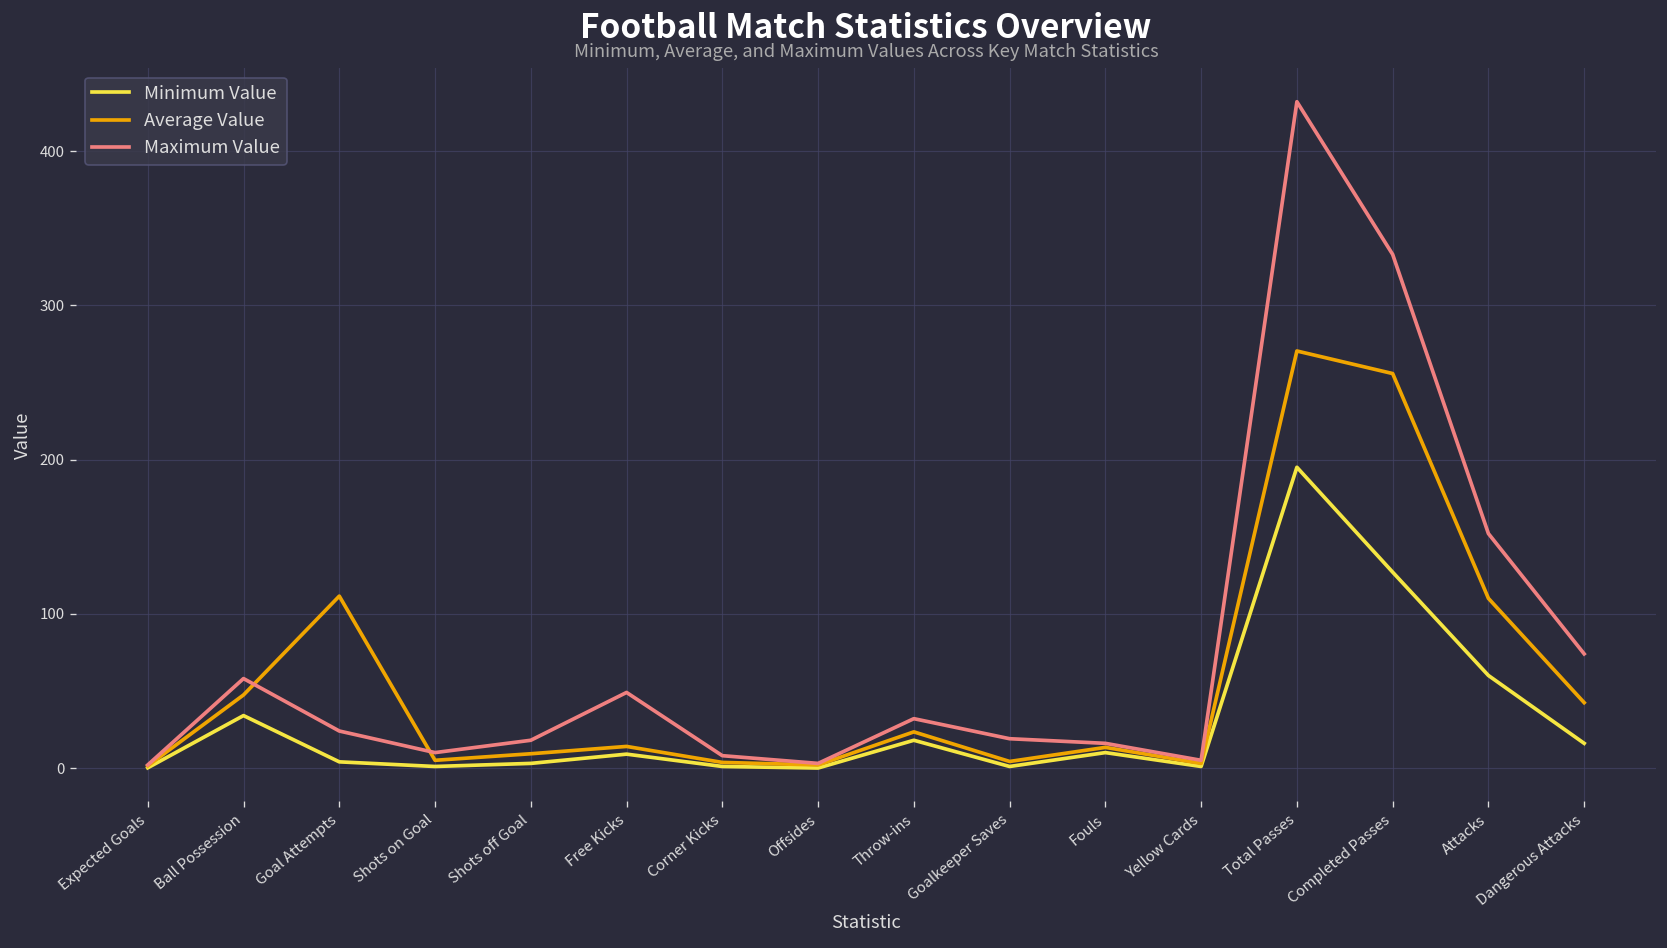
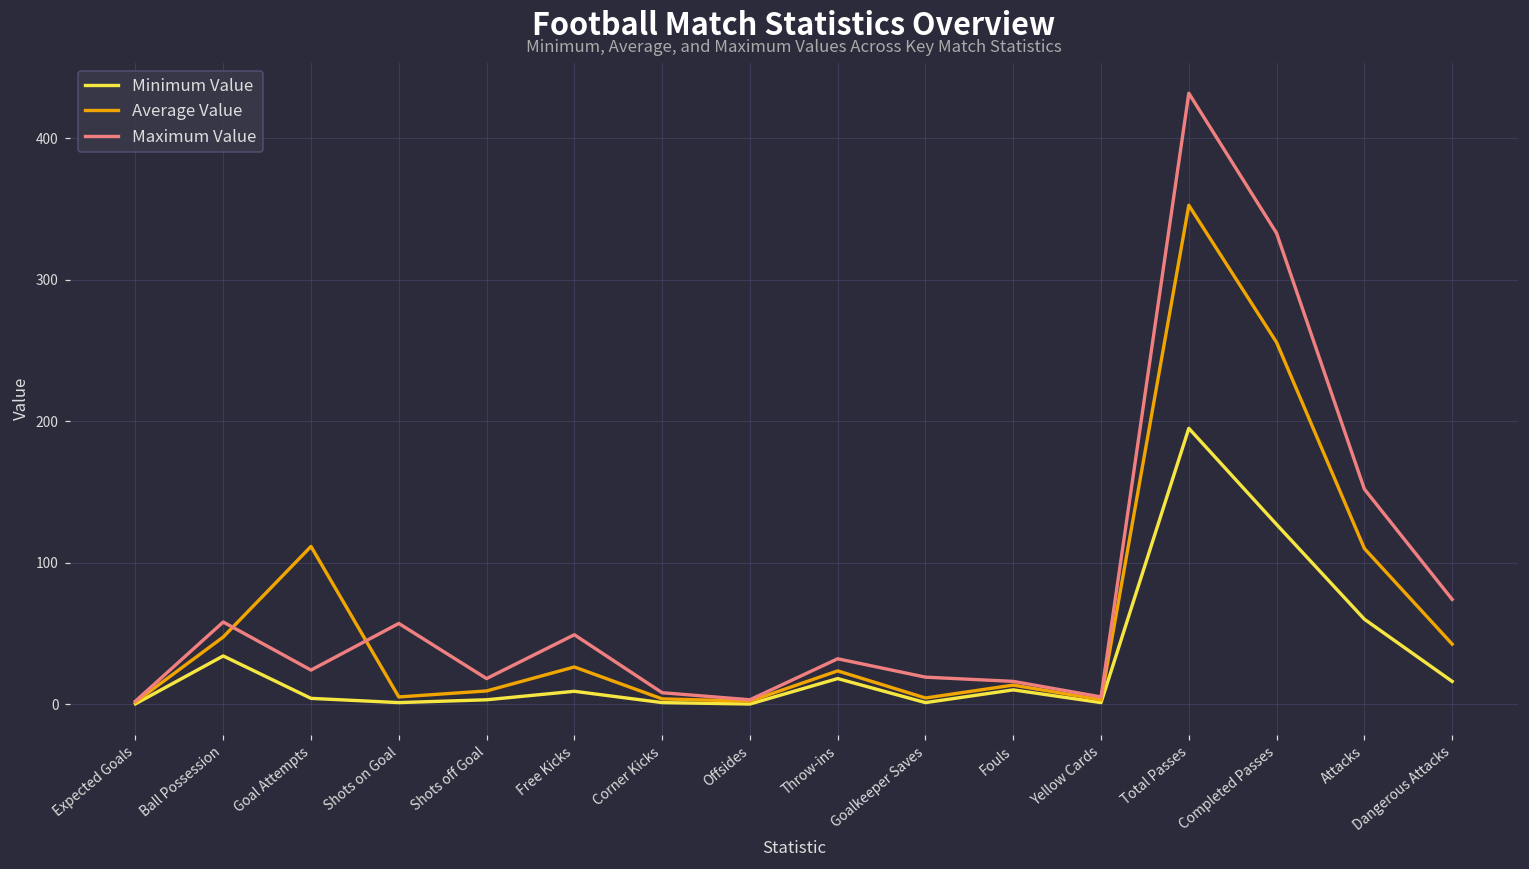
  {
    "Minimum Value": {
      "Ball Possession": 34,
      "Goal Attempts": 4,
      "Shots on Goal": 1,
      "Shots off Goal": 3,
      "Free Kicks": 9,
      "Corner Kicks": 1,
      "Offsides": 0,
      "Throw-ins": 18,
      "Goalkeeper Saves": 1,
      "Fouls": 10,
      "Total Passes": 195,
      "Completed Passes": 127,
      "Attacks": 60,
      "Dangerous Attacks": 16
    },
    "Average Value": {
      "Ball Possession": 47,
      "Goal Attempts": 111,
      "Shots on Goal": 5,
      "Shots off Goal": 9,
-     "Free Kicks": 14,
+     "Free Kicks": 26,
      "Corner Kicks": 4,
      "Throw-ins": 23,
      "Goalkeeper Saves": 4,
      "Fouls": 13,
-     "Total Passes": 270,
+     "Total Passes": 353,
      "Completed Passes": 256,
      "Attacks": 110,
      "Dangerous Attacks": 42
    },
    "Maximum Value": {
      "Ball Possession": 58,
      "Goal Attempts": 24,
-     "Shots on Goal": 10,
+     "Shots on Goal": 57,
      "Shots off Goal": 18,
      "Free Kicks": 49,
      "Corner Kicks": 8,
      "Throw-ins": 32,
      "Goalkeeper Saves": 19,
      "Fouls": 16,
      "Yellow Cards": 5,
      "Total Passes": 432,
      "Completed Passes": 333,
      "Attacks": 152,
      "Dangerous Attacks": 74
    }
  }
